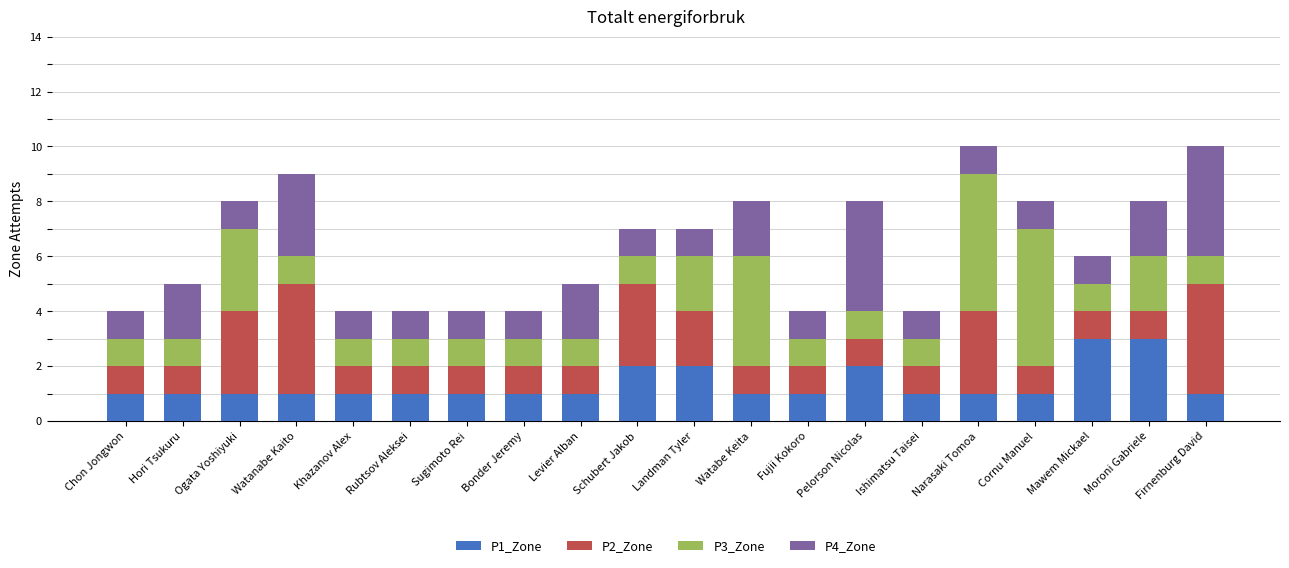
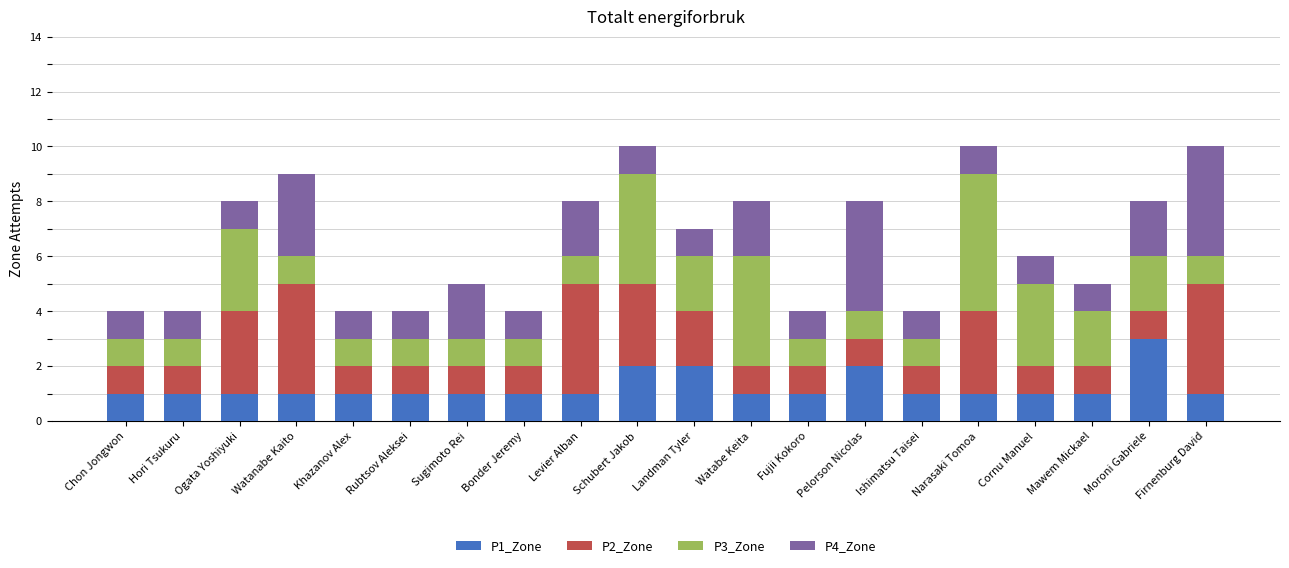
  {
    "P1_Zone": {
      "Chon Jongwon": 1,
      "Hori Tsukuru": 1,
      "Ogata Yoshiyuki": 1,
      "Watanabe Kaito": 1,
      "Khazanov Alex": 1,
      "Rubtsov Aleksei": 1,
      "Sugimoto Rei": 1,
      "Bonder Jeremy": 1,
      "Levier Alban": 1,
      "Schubert Jakob": 2,
      "Landman Tyler": 2,
      "Watabe Keita": 1,
      "Fujii Kokoro": 1,
      "Pelorson Nicolas": 2,
      "Ishimatsu Taisei": 1,
      "Narasaki Tomoa": 1,
      "Cornu Manuel": 1,
-     "Mawem Mickael": 3,
+     "Mawem Mickael": 1,
      "Moroni Gabriele": 3,
      "Firnenburg David": 1
    },
    "P2_Zone": {
-     "Levier Alban": 1
+     "Levier Alban": 4
    },
    "P3_Zone": {
      "Chon Jongwon": 1,
      "Hori Tsukuru": 1,
      "Ogata Yoshiyuki": 3,
      "Watanabe Kaito": 1,
      "Khazanov Alex": 1,
      "Rubtsov Aleksei": 1,
      "Sugimoto Rei": 1,
      "Bonder Jeremy": 1,
      "Levier Alban": 1,
-     "Schubert Jakob": 1,
+     "Schubert Jakob": 4,
      "Landman Tyler": 2,
      "Watabe Keita": 4,
      "Fujii Kokoro": 1,
      "Pelorson Nicolas": 1,
      "Ishimatsu Taisei": 1,
      "Narasaki Tomoa": 5,
-     "Cornu Manuel": 5,
-     "Mawem Mickael": 1,
+     "Cornu Manuel": 3,
+     "Mawem Mickael": 2,
      "Moroni Gabriele": 2,
      "Firnenburg David": 1
    },
    "P4_Zone": {
      "Chon Jongwon": 1,
-     "Hori Tsukuru": 2,
+     "Hori Tsukuru": 1,
      "Ogata Yoshiyuki": 1,
      "Watanabe Kaito": 3,
      "Khazanov Alex": 1,
      "Rubtsov Aleksei": 1,
-     "Sugimoto Rei": 1,
+     "Sugimoto Rei": 2,
      "Bonder Jeremy": 1,
      "Levier Alban": 2,
      "Schubert Jakob": 1,
      "Landman Tyler": 1,
      "Watabe Keita": 2,
      "Fujii Kokoro": 1,
      "Pelorson Nicolas": 4,
      "Ishimatsu Taisei": 1,
      "Narasaki Tomoa": 1,
      "Cornu Manuel": 1,
      "Mawem Mickael": 1,
      "Moroni Gabriele": 2,
      "Firnenburg David": 4
    }
  }
